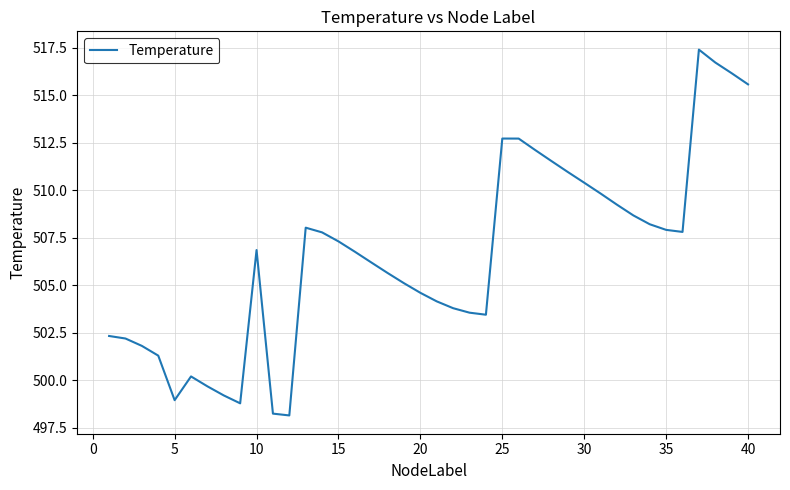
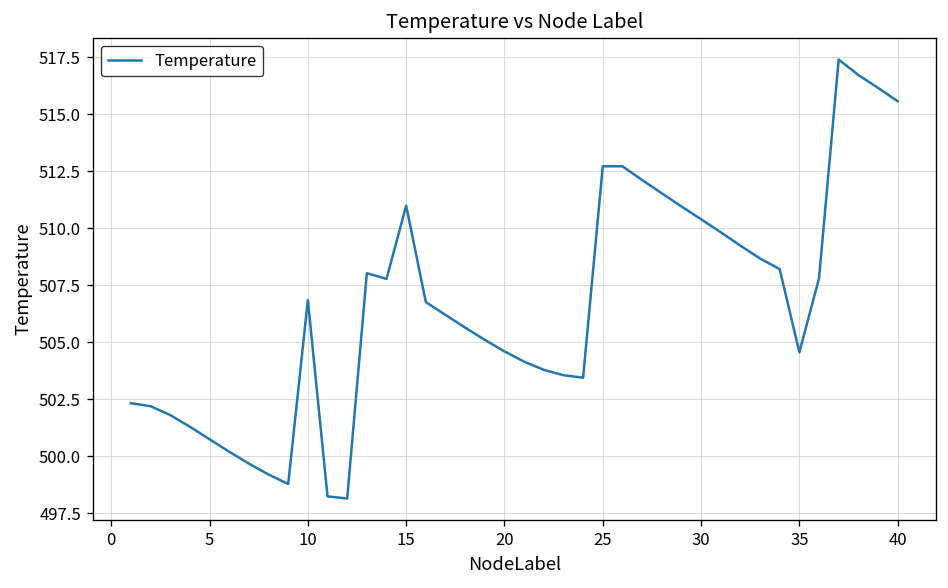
  {
-   "5": 499.0,
+   "5": 500.7,
    "10": 506.9,
-   "15": 507.3,
+   "15": 511.0,
    "20": 504.6,
    "25": 512.7,
    "30": 510.4,
-   "35": 507.9,
+   "35": 504.6,
    "40": 515.6
  }
